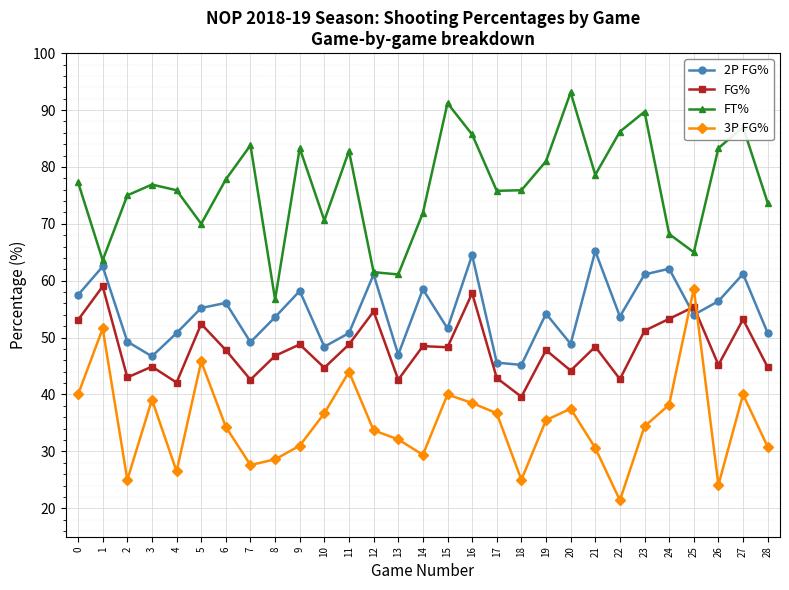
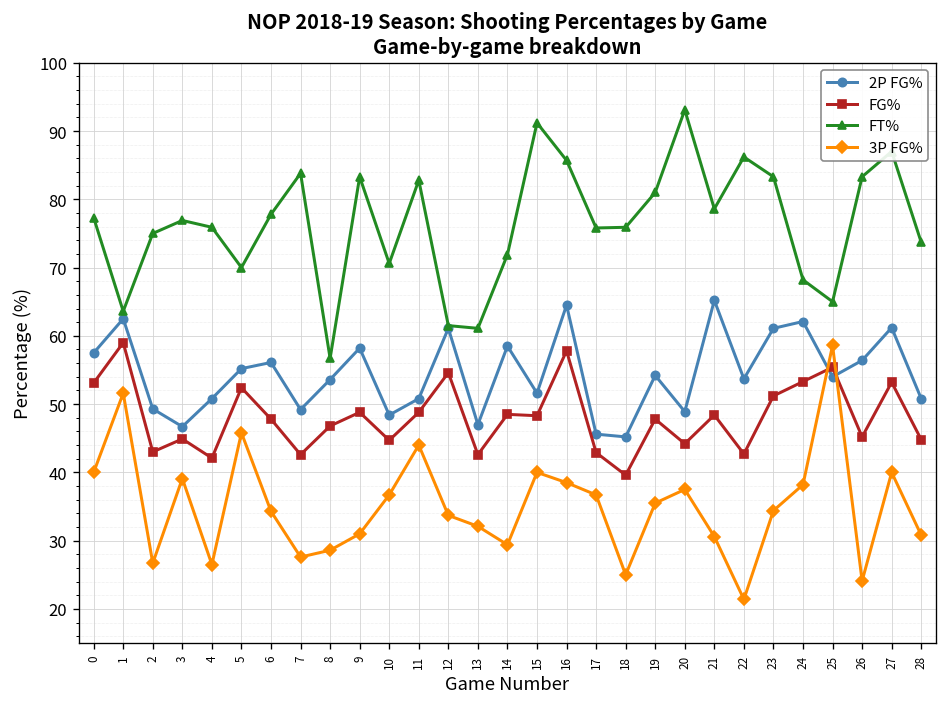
  {
    "2P FG%": {
      "0": 58,
      "1": 63,
      "2": 49,
      "3": 47,
      "4": 51,
      "5": 55,
      "6": 56,
      "7": 49,
      "8": 54,
      "9": 58,
      "10": 48,
      "11": 51,
      "13": 47,
      "14": 59,
      "15": 52,
      "16": 65,
      "17": 46,
      "18": 45,
      "19": 54,
      "20": 49,
      "21": 65,
      "22": 54,
      "23": 61,
      "24": 62,
      "25": 54,
      "26": 56,
      "27": 61,
      "28": 51
    },
    "FG%": {
      "0": 53,
      "1": 59,
      "2": 43,
      "3": 45,
      "4": 42,
      "5": 52,
      "6": 48,
      "7": 43,
      "8": 47,
      "9": 49,
      "10": 45,
      "11": 49,
      "12": 55,
      "13": 43,
      "14": 49,
      "15": 48,
      "16": 58,
      "17": 43,
      "18": 40,
      "19": 48,
      "20": 44,
      "21": 48,
      "22": 43,
      "23": 51,
      "24": 53,
      "25": 55,
      "26": 45,
      "27": 53,
      "28": 45
    },
    "FT%": {
      "0": 77,
      "1": 64,
      "2": 75,
      "3": 77,
      "4": 76,
      "5": 70,
      "6": 78,
      "7": 84,
      "8": 57,
      "9": 83,
      "10": 71,
      "11": 83,
      "13": 61,
      "14": 72,
      "15": 91,
      "16": 86,
      "17": 76,
      "18": 76,
      "19": 81,
      "20": 93,
      "21": 79,
      "22": 86,
-     "23": 90,
+     "23": 83,
      "24": 68,
      "25": 65,
      "26": 83,
      "28": 74
    },
    "3P FG%": {
      "0": 40,
      "1": 52,
-     "2": 25,
+     "2": 27,
      "3": 39,
      "4": 27,
      "5": 46,
      "6": 34,
      "7": 28,
      "8": 29,
      "9": 31,
      "10": 37,
      "11": 44,
      "12": 34,
      "13": 32,
      "14": 29,
      "15": 40,
      "16": 39,
      "17": 37,
      "18": 25,
      "19": 36,
      "20": 38,
      "21": 31,
      "22": 21,
      "23": 34,
      "24": 38,
      "25": 59,
      "26": 24,
      "27": 40,
      "28": 31
    }
  }
